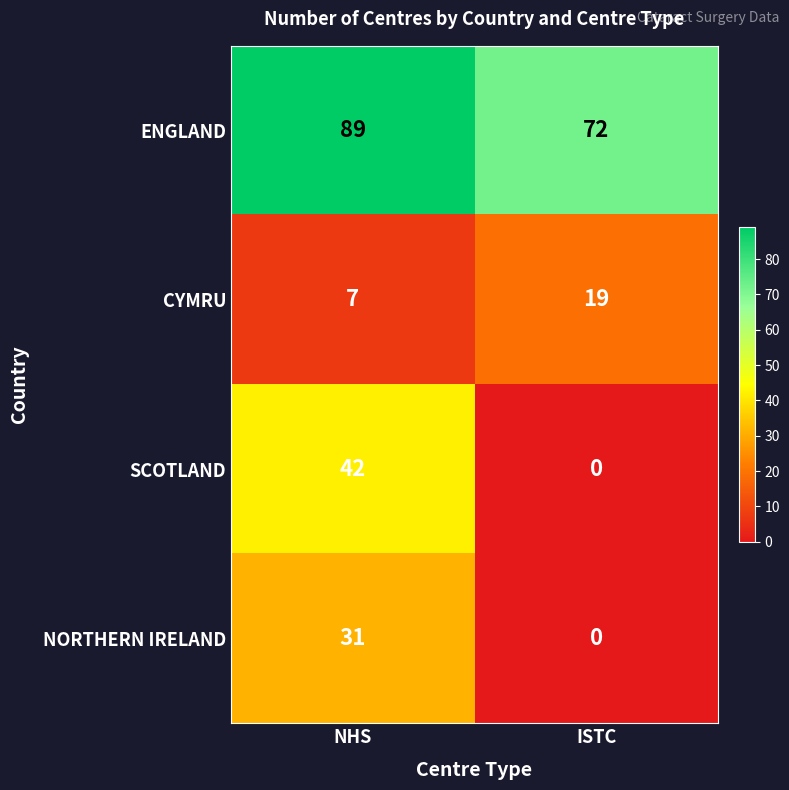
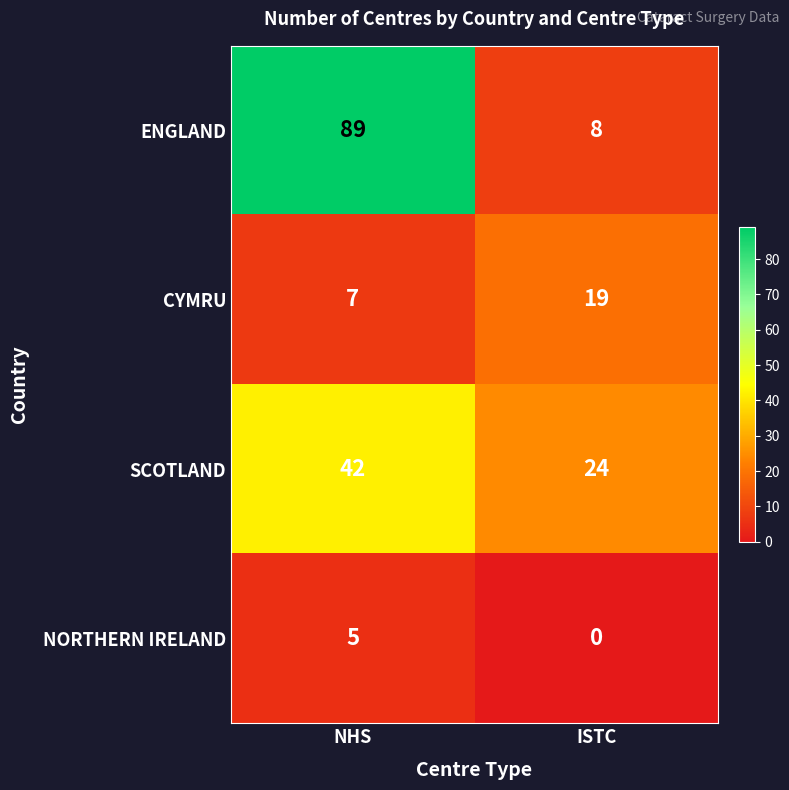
  {
    "ENGLAND": {
      "NHS": 89,
-     "ISTC": 72
+     "ISTC": 8
    },
    "CYMRU": {
      "NHS": 7,
      "ISTC": 19
    },
    "SCOTLAND": {
      "NHS": 42,
-     "ISTC": 0
+     "ISTC": 24
    },
    "NORTHERN IRELAND": {
-     "NHS": 31,
+     "NHS": 5,
      "ISTC": 0
    }
  }
